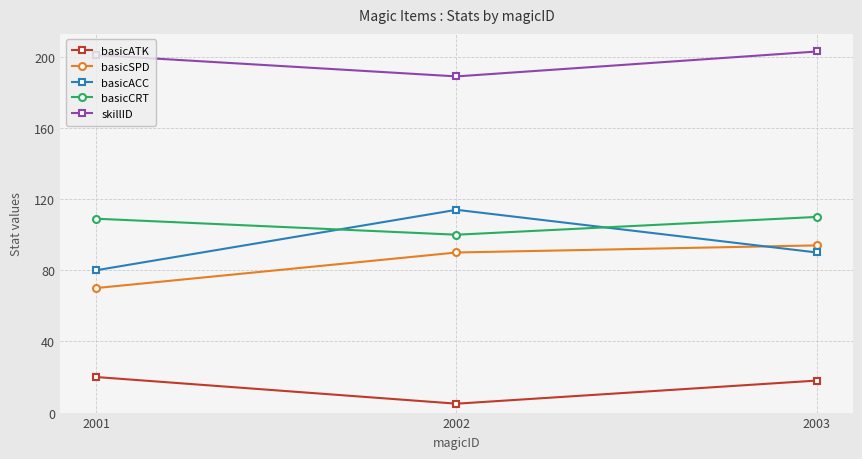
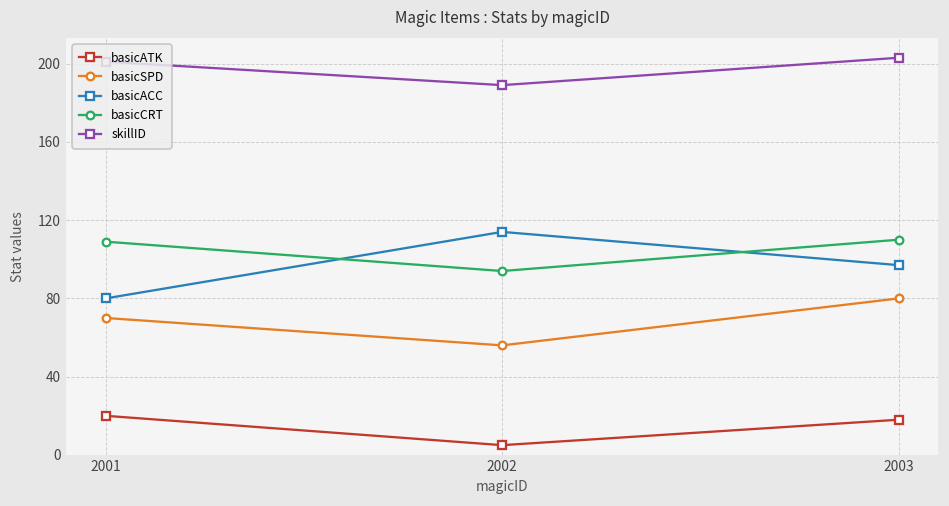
  {
    "basicATK": {
      "2001": 20,
      "2002": 5,
      "2003": 18
    },
    "basicSPD": {
      "2001": 70,
-     "2002": 90,
-     "2003": 94
+     "2002": 56,
+     "2003": 80
    },
    "basicACC": {
      "2001": 80,
      "2002": 114,
-     "2003": 90
+     "2003": 97
    },
    "basicCRT": {
      "2001": 109,
-     "2002": 100,
+     "2002": 94,
      "2003": 110
    },
    "skillID": {
      "2002": 189,
      "2003": 203
    }
  }
